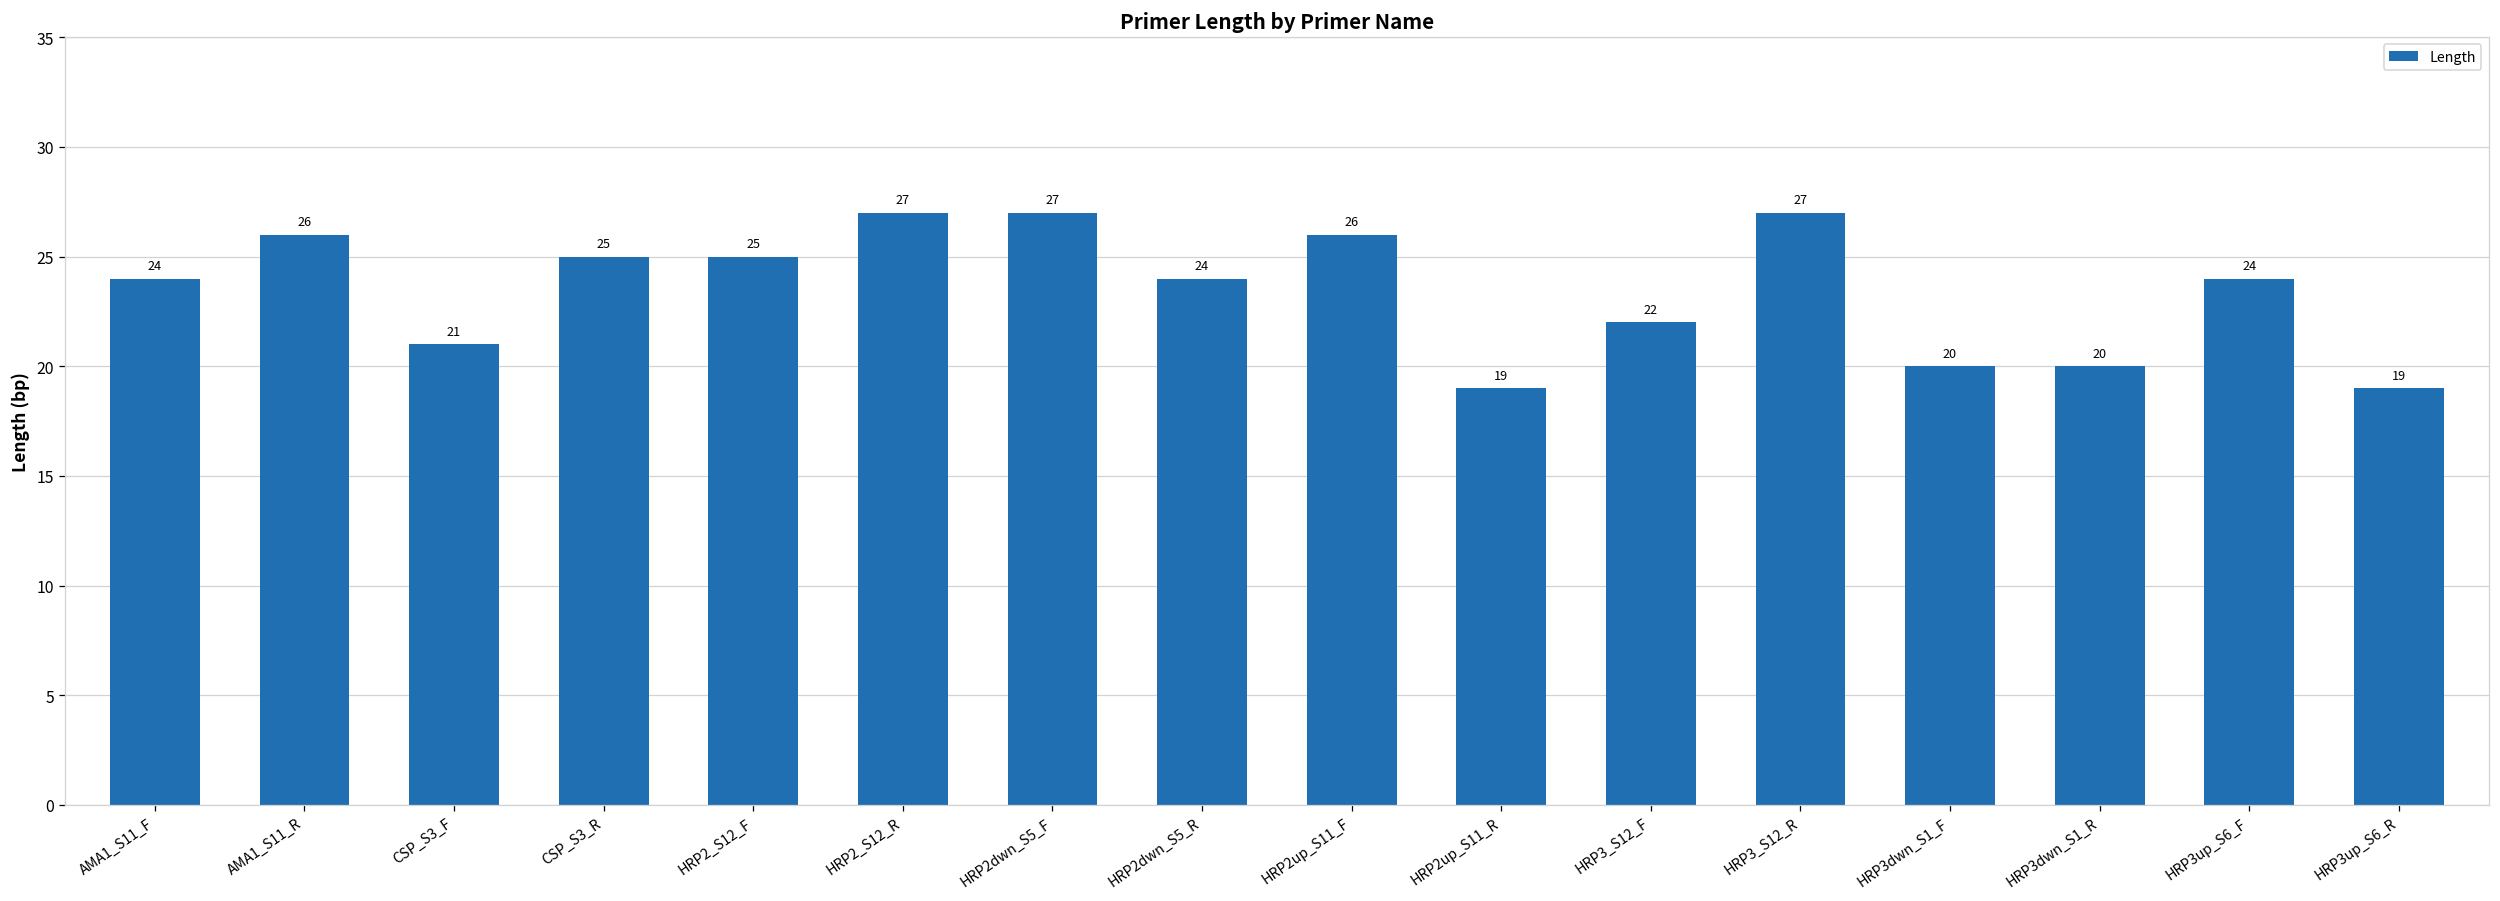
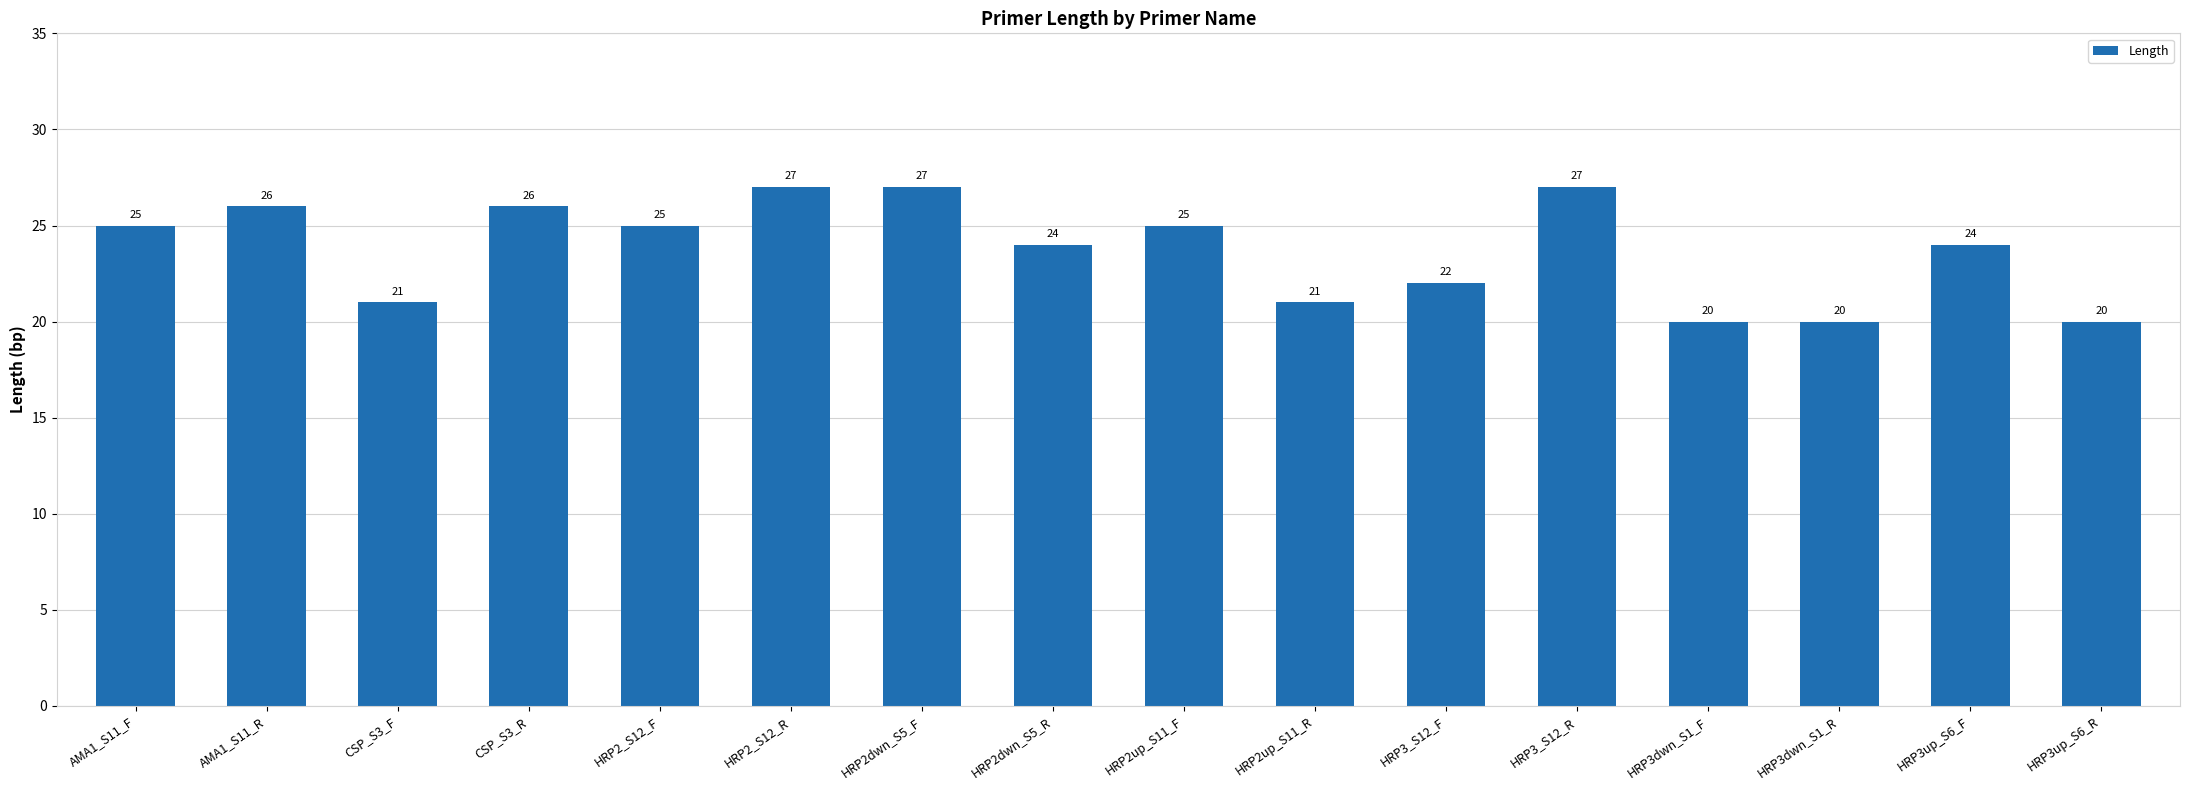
  {
-   "AMA1_S11_F": 24,
+   "AMA1_S11_F": 25,
    "AMA1_S11_R": 26,
    "CSP_S3_F": 21,
-   "CSP_S3_R": 25,
+   "CSP_S3_R": 26,
    "HRP2_S12_F": 25,
    "HRP2_S12_R": 27,
    "HRP2dwn_S5_F": 27,
    "HRP2dwn_S5_R": 24,
-   "HRP2up_S11_F": 26,
-   "HRP2up_S11_R": 19,
+   "HRP2up_S11_F": 25,
+   "HRP2up_S11_R": 21,
    "HRP3_S12_F": 22,
    "HRP3_S12_R": 27,
    "HRP3dwn_S1_F": 20,
    "HRP3dwn_S1_R": 20,
    "HRP3up_S6_F": 24,
-   "HRP3up_S6_R": 19
+   "HRP3up_S6_R": 20
  }
